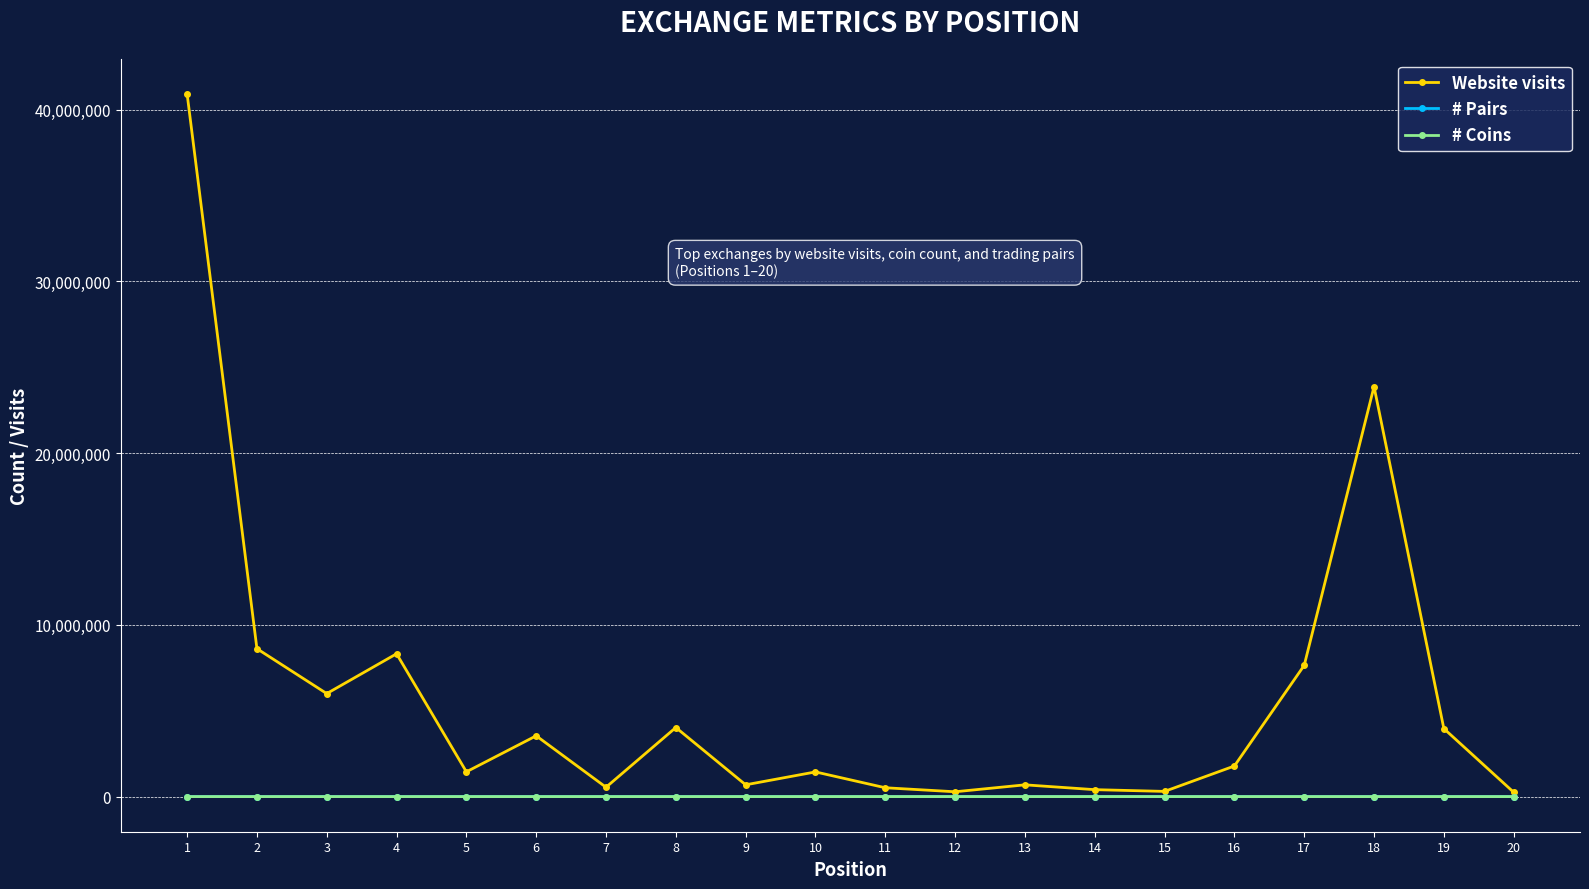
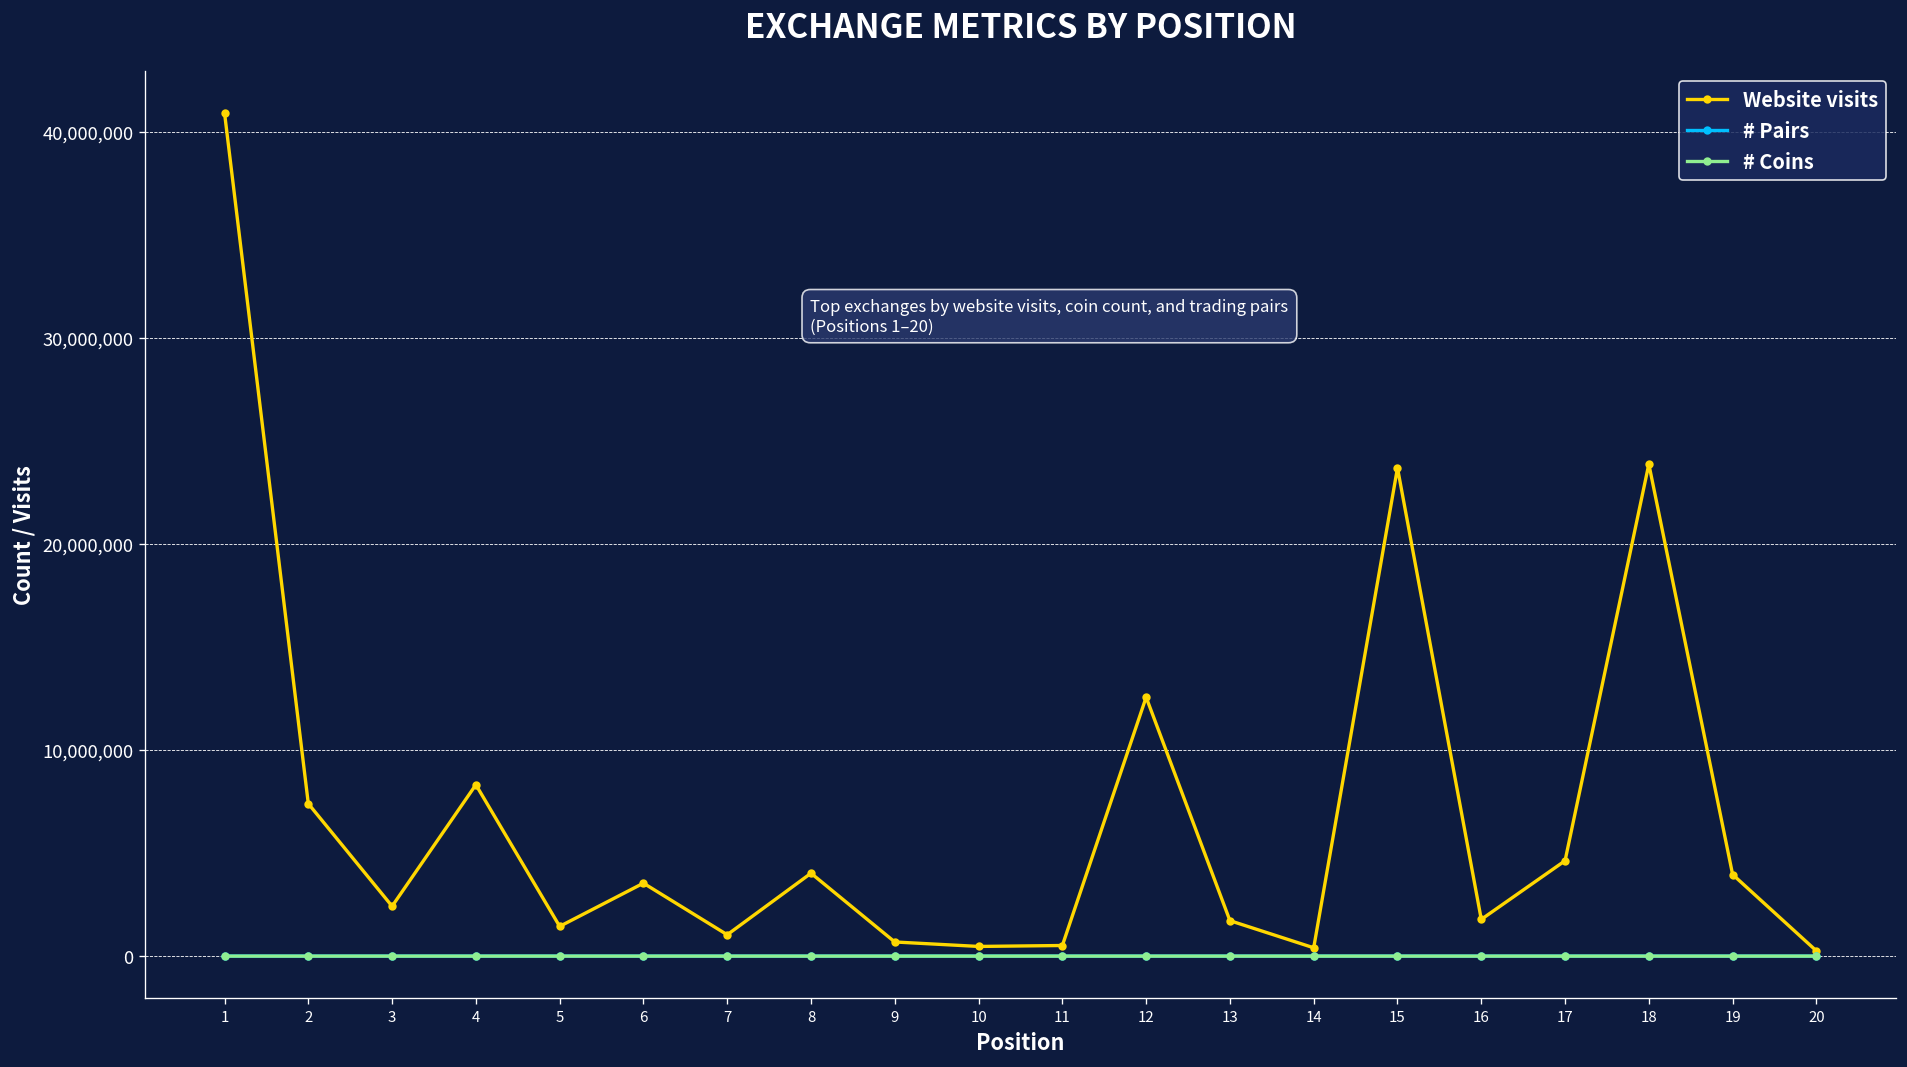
  {
    "Website visits": {
      "1": "40,900,000",
-     "2": "8,600,000",
-     "3": "6,000,000",
+     "2": "7,400,000",
+     "3": "2,400,000",
      "4": "8,300,000",
      "5": "1,400,000",
      "6": "3,500,000",
-     "7": "500,000",
+     "7": "1,000,000",
      "8": "4,000,000",
      "9": "700,000",
-     "10": "1,400,000",
+     "10": "500,000",
      "11": "500,000",
-     "12": "300,000",
-     "13": "700,000",
+     "12": "12,600,000",
+     "13": "1,700,000",
      "14": "400,000",
-     "15": "300,000",
+     "15": "23,700,000",
      "16": "1,800,000",
-     "17": "7,600,000",
+     "17": "4,600,000",
      "18": "23,900,000",
      "19": "4,000,000",
      "20": "300,000"
    },
    "# Coins": {
      "1": "0",
      "2": "0",
      "3": "0",
      "4": "0",
      "5": "0",
      "6": "0",
      "7": "0",
      "8": "0",
      "9": "0",
      "10": "0",
      "11": "0",
      "12": "0",
      "13": "0",
      "14": "0",
      "15": "0",
      "16": "0",
      "17": "0",
      "18": "0",
      "19": "0",
      "20": "0"
    }
  }
